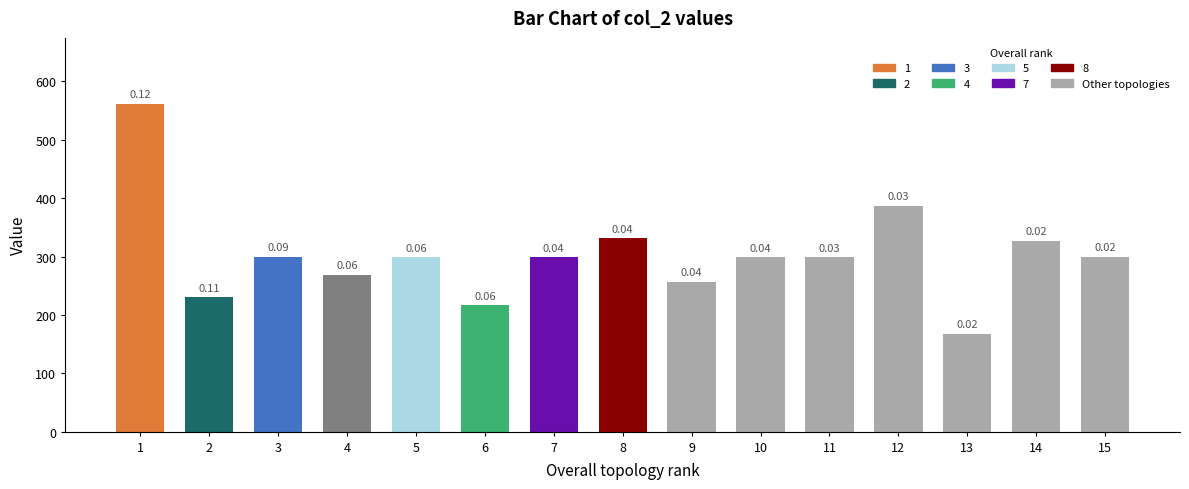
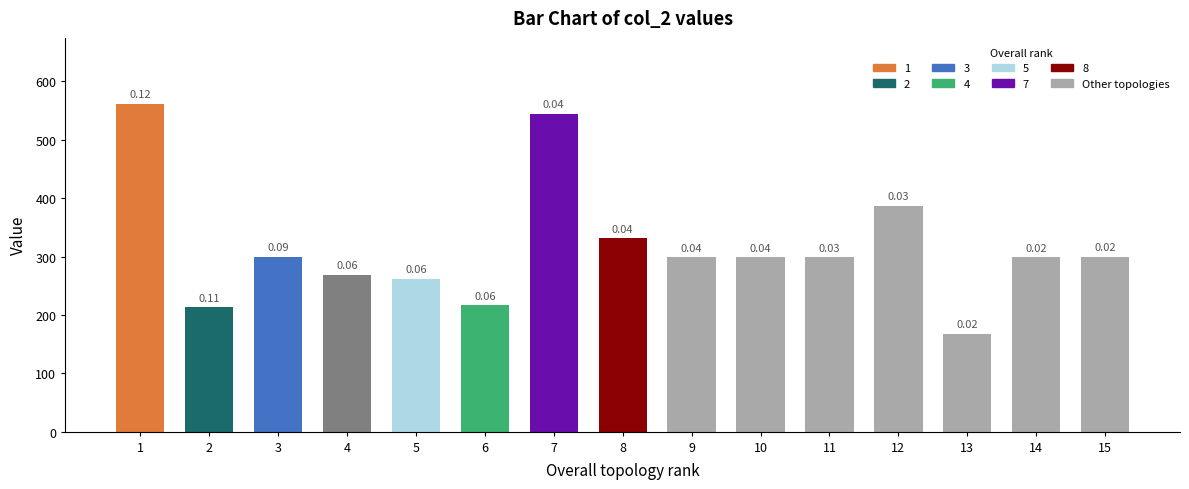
  {
-   "2": 230,
-   "5": 300,
-   "7": 300,
-   "9": 260,
-   "14": 330
+   "2": 210,
+   "5": 260,
+   "7": 540,
+   "9": 300,
+   "14": 300
  }
